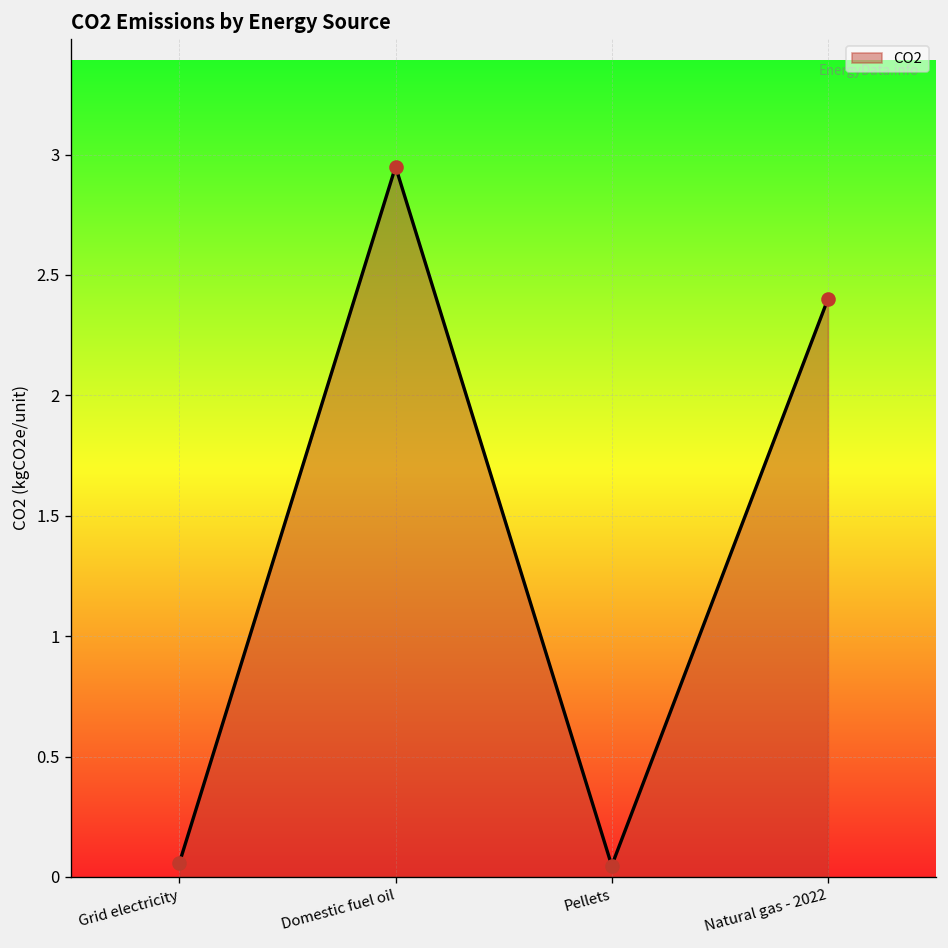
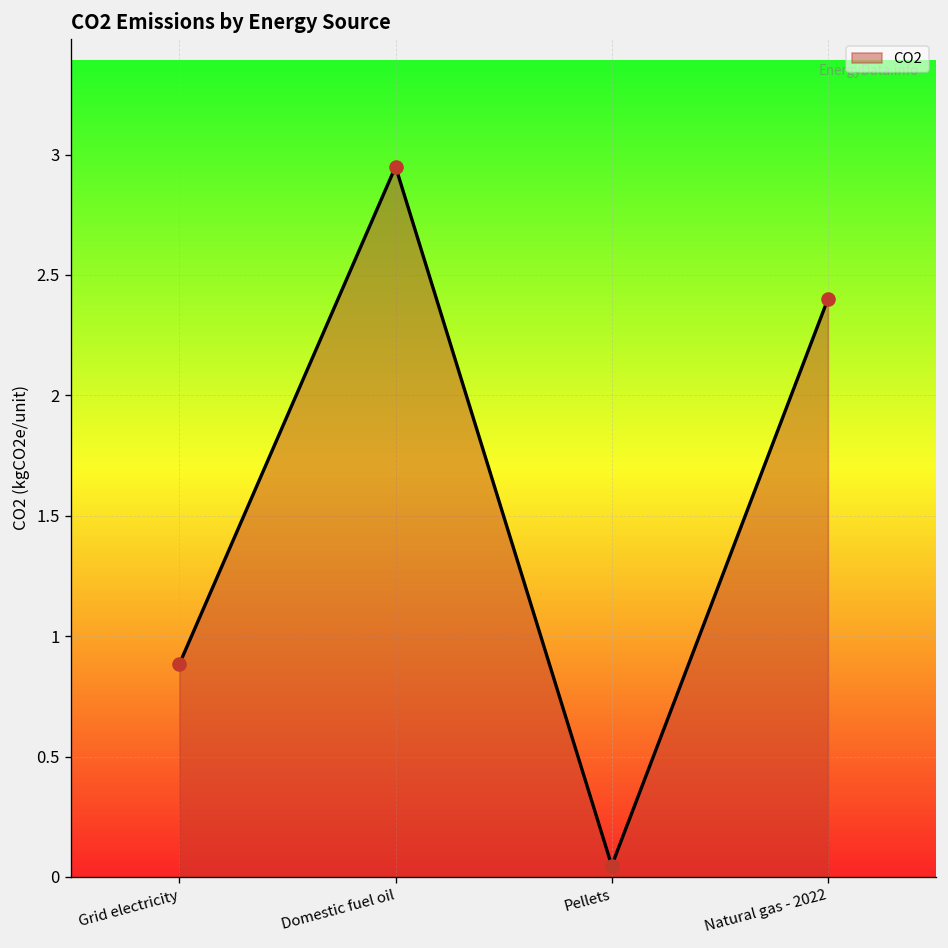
  {
-   "Grid electricity": 0.06,
+   "Grid electricity": 0.88,
    "Domestic fuel oil": 2.95,
    "Pellets": 0.05,
    "Natural gas - 2022": 2.40
  }
